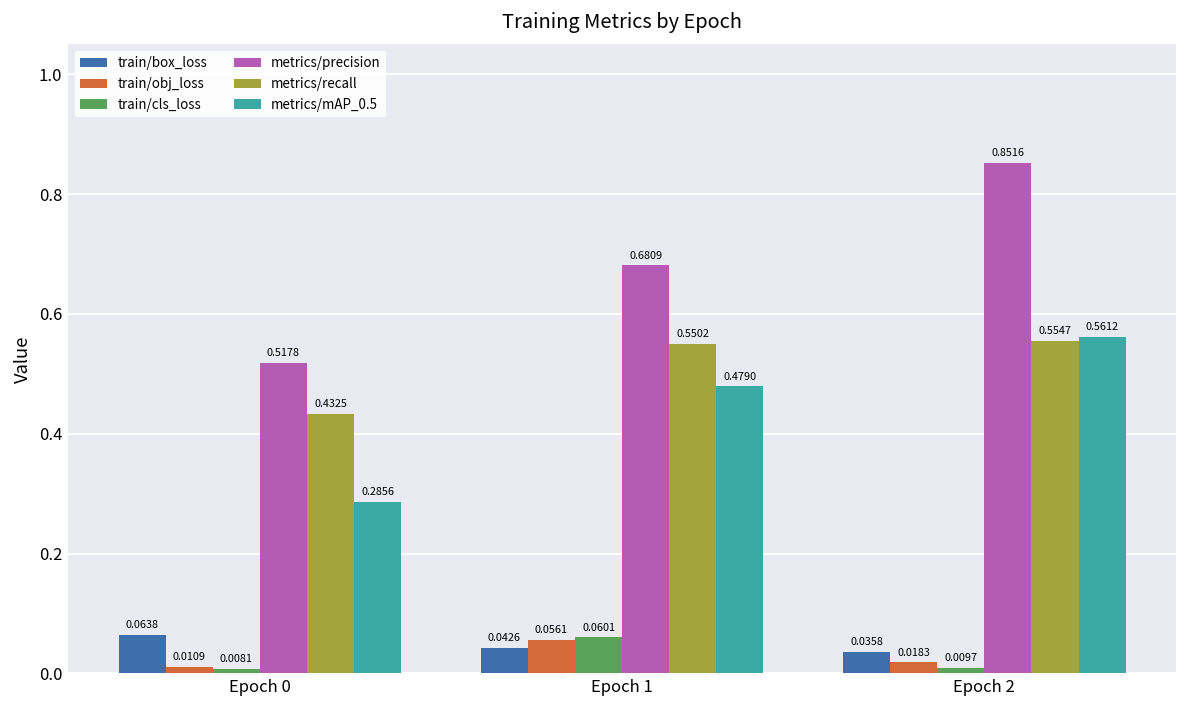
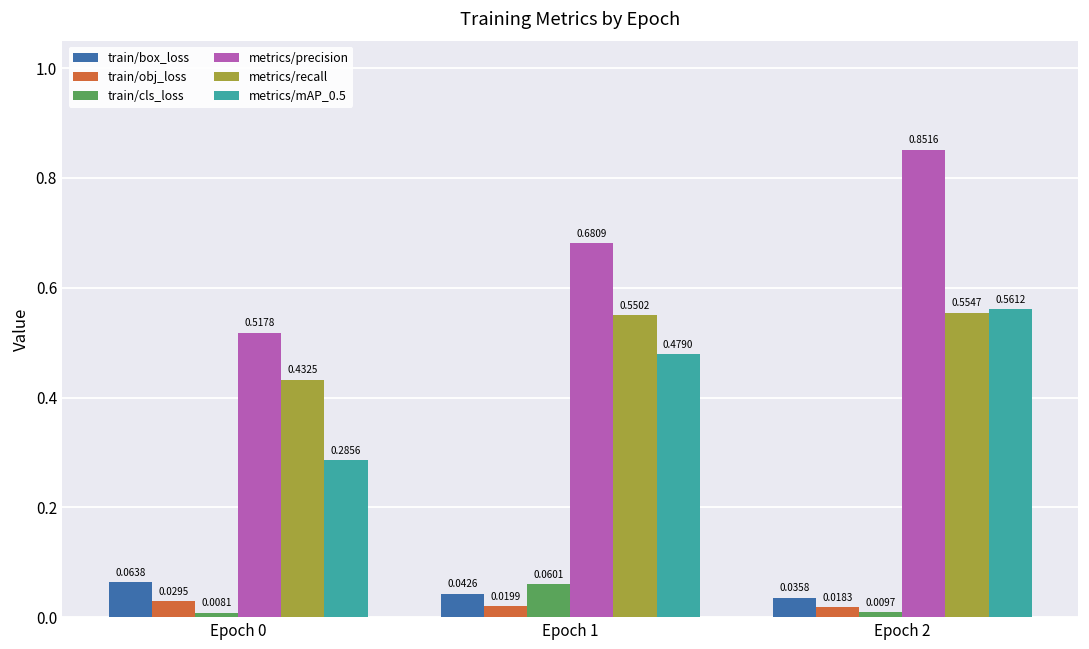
  {
    "train/obj_loss": {
-     "Epoch 0": 0.0109,
-     "Epoch 1": 0.0561,
+     "Epoch 0": 0.0295,
+     "Epoch 1": 0.0199,
      "Epoch 2": 0.0183
    },
    "train/cls_loss": {
      "Epoch 0": 0.0081,
      "Epoch 1": 0.0601,
      "Epoch 2": 0.0097
    },
    "metrics/precision": {
      "Epoch 0": 0.5178,
      "Epoch 1": 0.6809,
      "Epoch 2": 0.8516
    },
    "metrics/recall": {
      "Epoch 0": 0.4325,
      "Epoch 1": 0.5502,
      "Epoch 2": 0.5547
    }
  }
